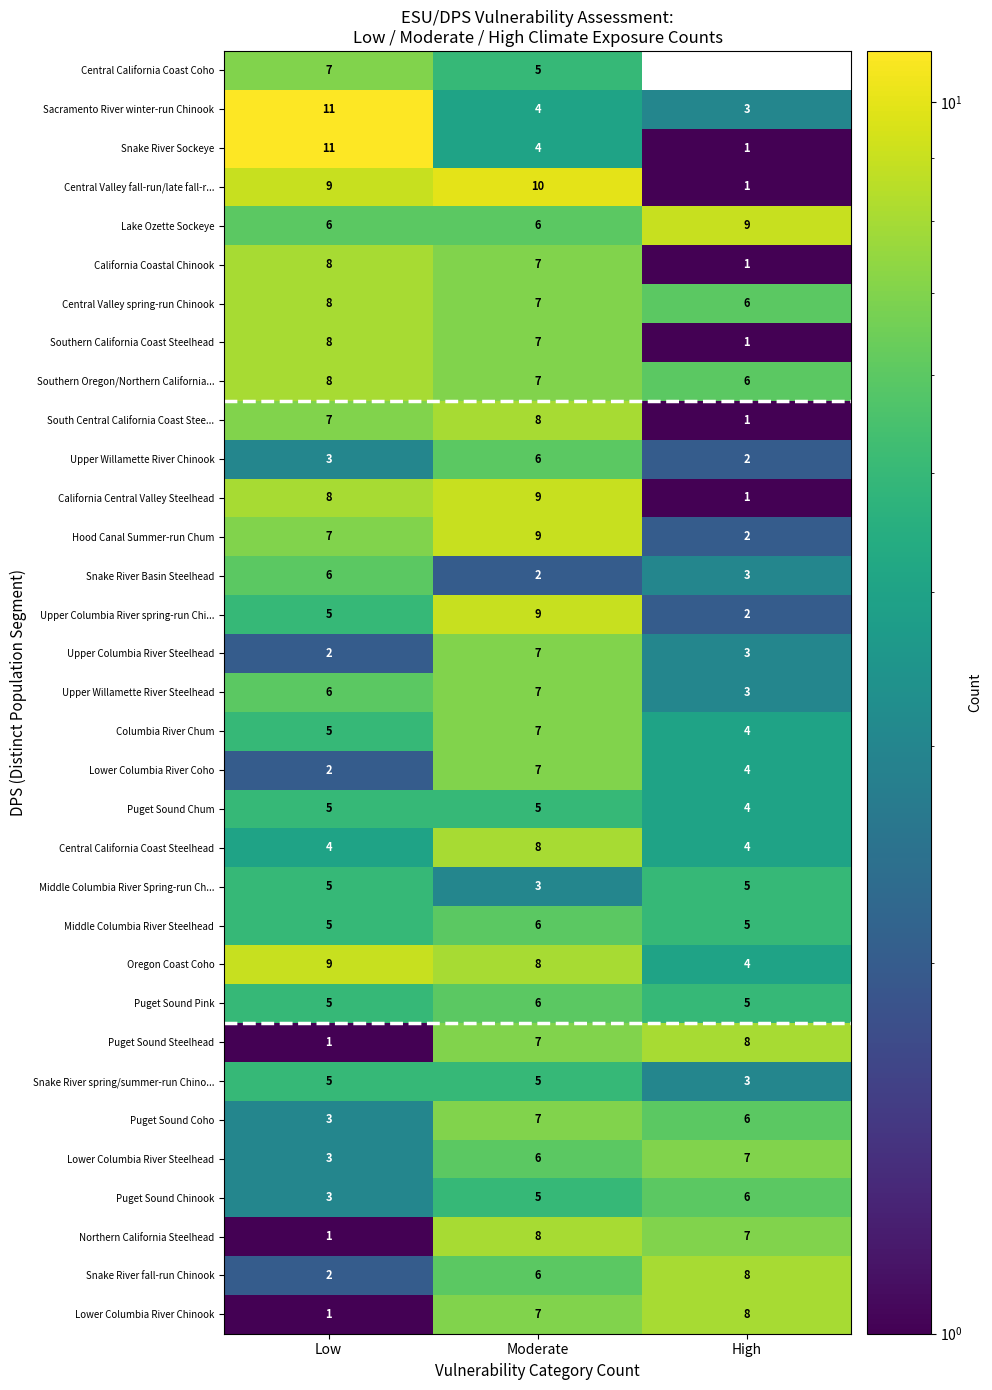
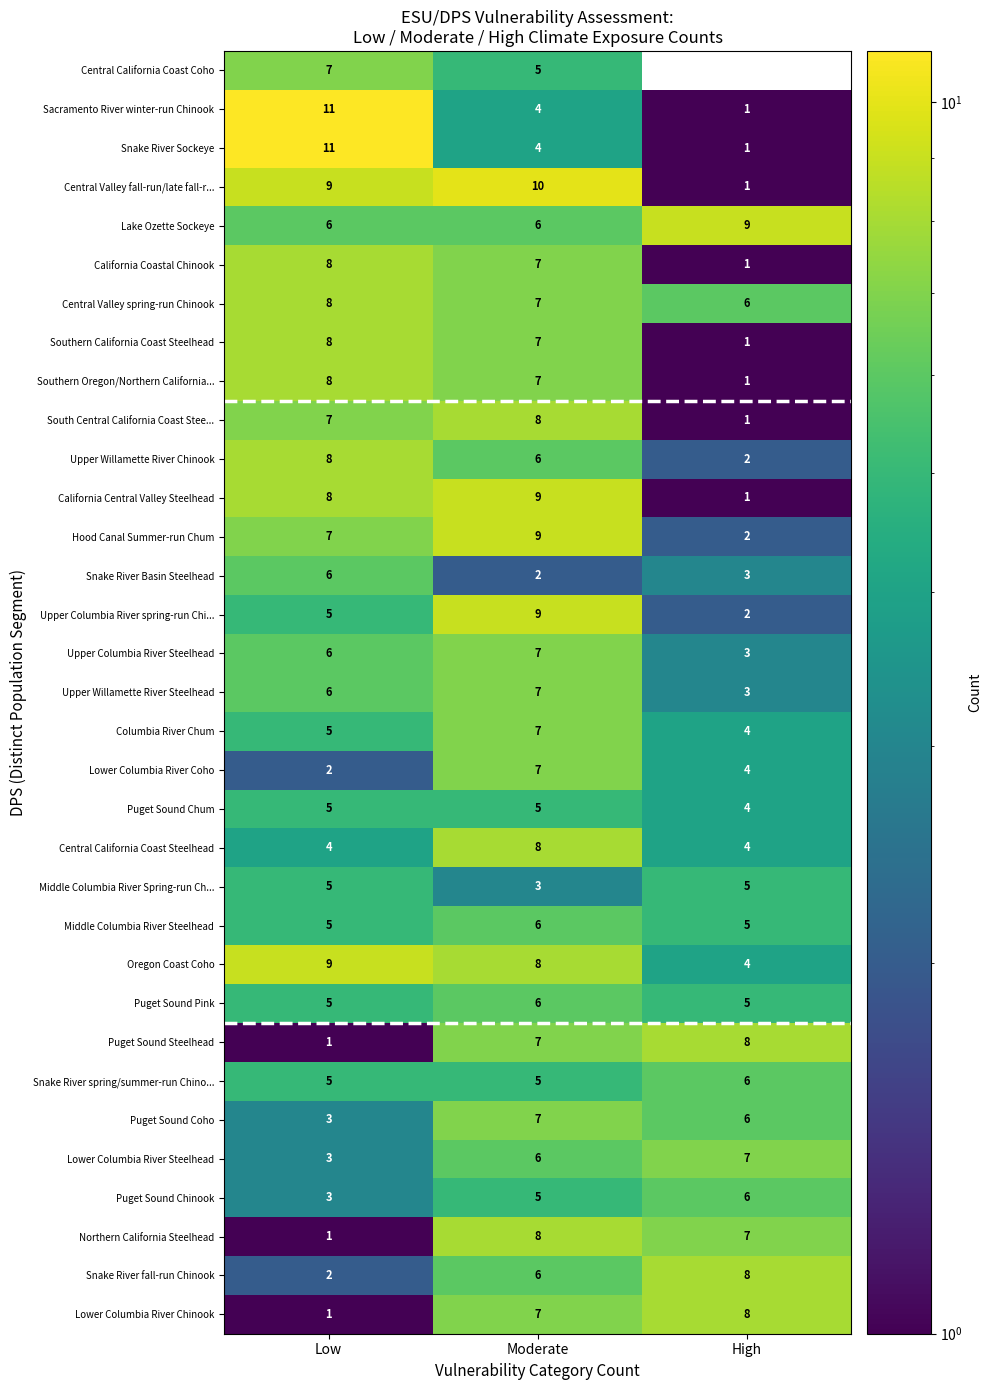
  {
    "Central California Coast Coho": {
      "Low": 7,
      "Moderate": 5
    },
    "Sacramento River winter-run Chinook": {
      "Low": 11,
      "Moderate": 4,
-     "High": 3
+     "High": 1
    },
    "Snake River Sockeye": {
      "Low": 11,
      "Moderate": 4,
      "High": 1
    },
    "Central Valley fall-run/late fall-r...": {
      "Low": 9,
      "Moderate": 10,
      "High": 1
    },
    "Lake Ozette Sockeye": {
      "Low": 6,
      "Moderate": 6,
      "High": 9
    },
    "California Coastal Chinook": {
      "Low": 8,
      "Moderate": 7,
      "High": 1
    },
    "Central Valley spring-run Chinook": {
      "Low": 8,
      "Moderate": 7,
      "High": 6
    },
    "Southern California Coast Steelhead": {
      "Low": 8,
      "Moderate": 7,
      "High": 1
    },
    "Southern Oregon/Northern California...": {
      "Low": 8,
      "Moderate": 7,
-     "High": 6
+     "High": 1
    },
    "South Central California Coast Stee...": {
      "Low": 7,
      "Moderate": 8,
      "High": 1
    },
    "Upper Willamette River Chinook": {
-     "Low": 3,
+     "Low": 8,
      "Moderate": 6,
      "High": 2
    },
    "California Central Valley Steelhead": {
      "Low": 8,
      "Moderate": 9,
      "High": 1
    },
    "Hood Canal Summer-run Chum": {
      "Low": 7,
      "Moderate": 9,
      "High": 2
    },
    "Snake River Basin Steelhead": {
      "Low": 6,
      "Moderate": 2,
      "High": 3
    },
    "Upper Columbia River spring-run Chi...": {
      "Low": 5,
      "Moderate": 9,
      "High": 2
    },
    "Upper Columbia River Steelhead": {
-     "Low": 2,
+     "Low": 6,
      "Moderate": 7,
      "High": 3
    },
    "Upper Willamette River Steelhead": {
      "Low": 6,
      "Moderate": 7,
      "High": 3
    },
    "Columbia River Chum": {
      "Low": 5,
      "Moderate": 7,
      "High": 4
    },
    "Lower Columbia River Coho": {
      "Low": 2,
      "Moderate": 7,
      "High": 4
    },
    "Puget Sound Chum": {
      "Low": 5,
      "Moderate": 5,
      "High": 4
    },
    "Central California Coast Steelhead": {
      "Low": 4,
      "Moderate": 8,
      "High": 4
    },
    "Middle Columbia River Spring-run Ch...": {
      "Low": 5,
      "Moderate": 3,
      "High": 5
    },
    "Middle Columbia River Steelhead": {
      "Low": 5,
      "Moderate": 6,
      "High": 5
    },
    "Oregon Coast Coho": {
      "Low": 9,
      "Moderate": 8,
      "High": 4
    },
    "Puget Sound Pink": {
      "Low": 5,
      "Moderate": 6,
      "High": 5
    },
    "Puget Sound Steelhead": {
      "Low": 1,
      "Moderate": 7,
      "High": 8
    },
    "Snake River spring/summer-run Chino...": {
      "Low": 5,
      "Moderate": 5,
-     "High": 3
+     "High": 6
    },
    "Puget Sound Coho": {
      "Low": 3,
      "Moderate": 7,
      "High": 6
    },
    "Lower Columbia River Steelhead": {
      "Low": 3,
      "Moderate": 6,
      "High": 7
    },
    "Puget Sound Chinook": {
      "Low": 3,
      "Moderate": 5,
      "High": 6
    },
    "Northern California Steelhead": {
      "Low": 1,
      "Moderate": 8,
      "High": 7
    },
    "Snake River fall-run Chinook": {
      "Low": 2,
      "Moderate": 6,
      "High": 8
    },
    "Lower Columbia River Chinook": {
      "Low": 1,
      "Moderate": 7,
      "High": 8
    }
  }
